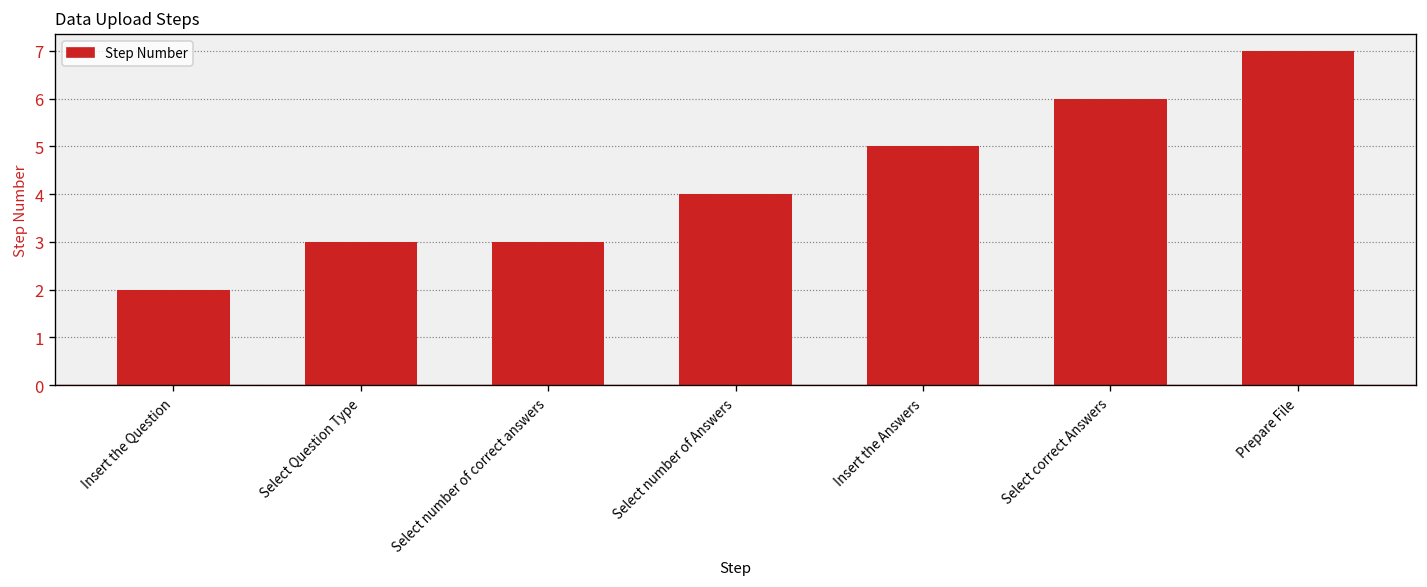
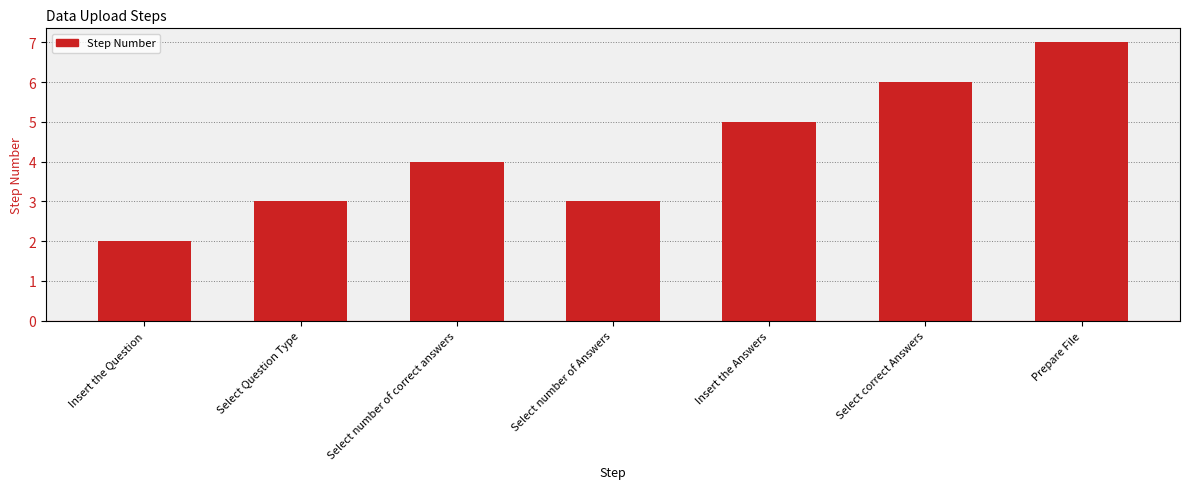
  {
    "Insert the Question": 2,
    "Select Question Type": 3,
-   "Select number of correct answers": 3,
-   "Select number of Answers": 4,
+   "Select number of correct answers": 4,
+   "Select number of Answers": 3,
    "Insert the Answers": 5,
    "Select correct Answers": 6,
    "Prepare File": 7
  }
